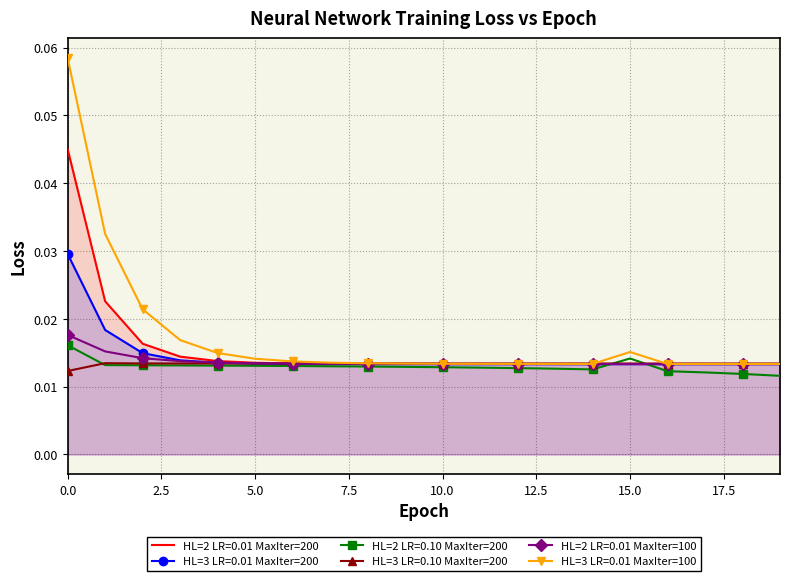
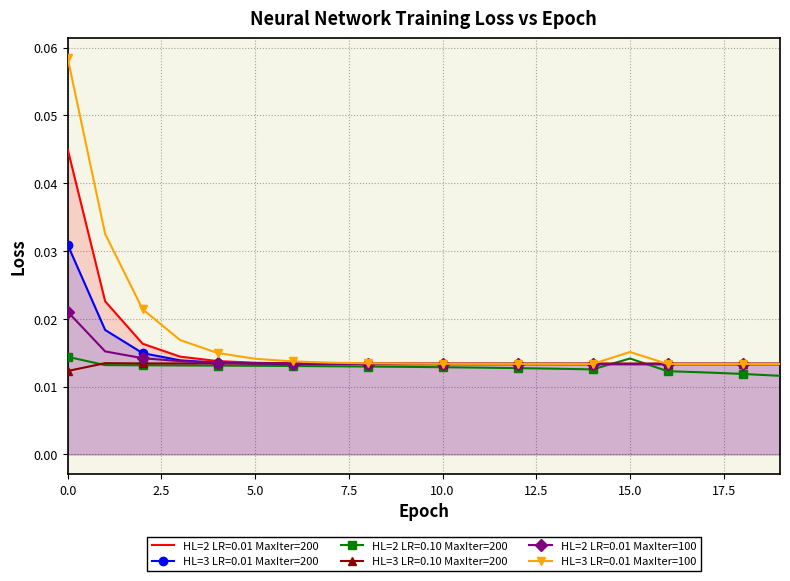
  {
    "HL=2 LR=0.01 MaxIter=200": {
      "0.0": 0.045
    },
    "HL=3 LR=0.01 MaxIter=200": {
-     "0.0": 0.030
+     "0.0": 0.031
    },
    "HL=2 LR=0.10 MaxIter=200": {
-     "0.0": 0.016,
+     "0.0": 0.014,
      "10.0": 0.013,
      "15.0": 0.014
    },
    "HL=3 LR=0.10 MaxIter=200": {
      "0.0": 0.012
    },
    "HL=2 LR=0.01 MaxIter=100": {
-     "0.0": 0.018
+     "0.0": 0.021
    },
    "HL=3 LR=0.01 MaxIter=100": {
      "0.0": 0.058,
      "5.0": 0.014,
      "15.0": 0.015
    }
  }
